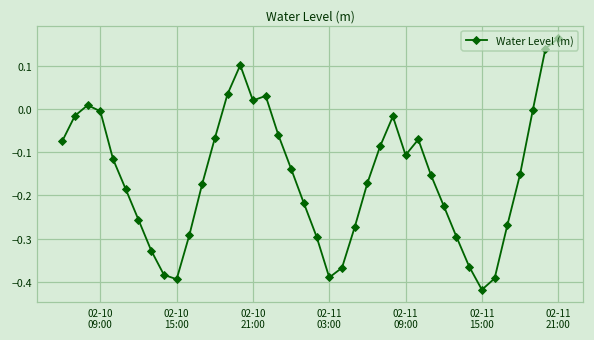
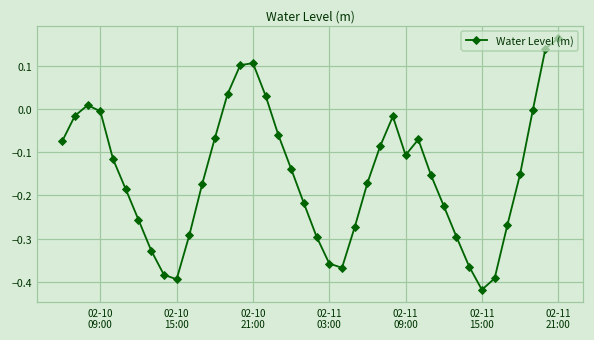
  {
    "02-10 09:00": -0.01,
    "02-10 15:00": -0.39,
-   "02-10 21:00": 0.02,
-   "02-11 03:00": -0.39,
+   "02-10 21:00": 0.11,
+   "02-11 03:00": -0.36,
    "02-11 09:00": -0.11,
    "02-11 15:00": -0.42
  }
